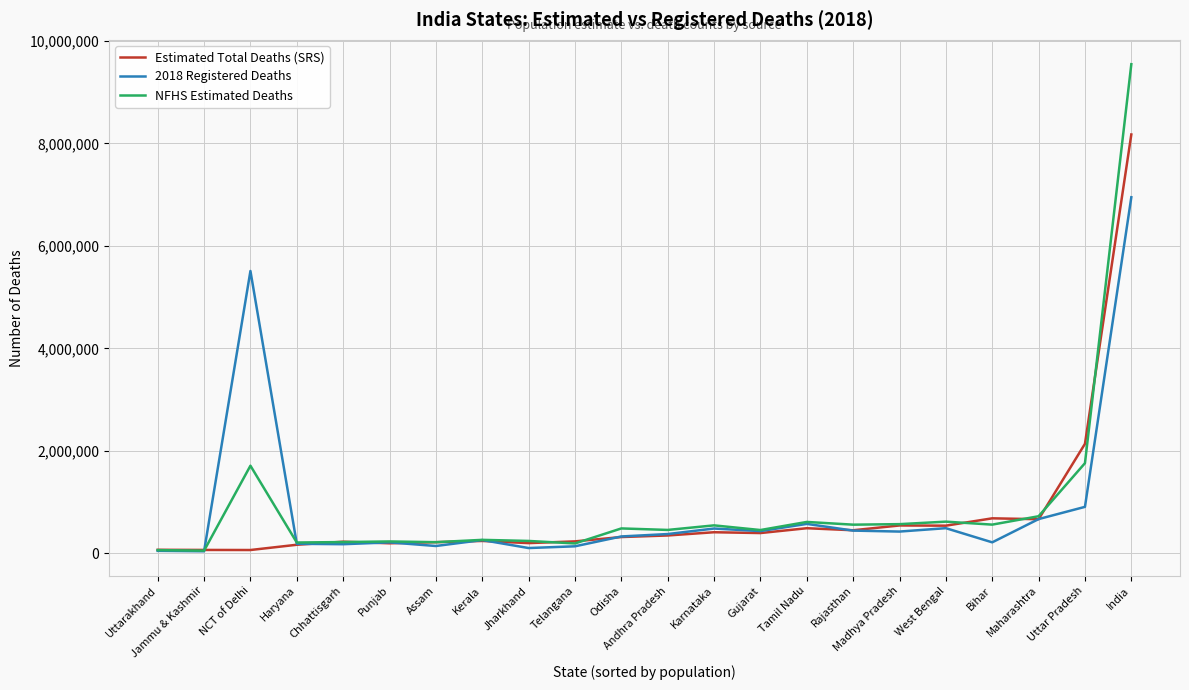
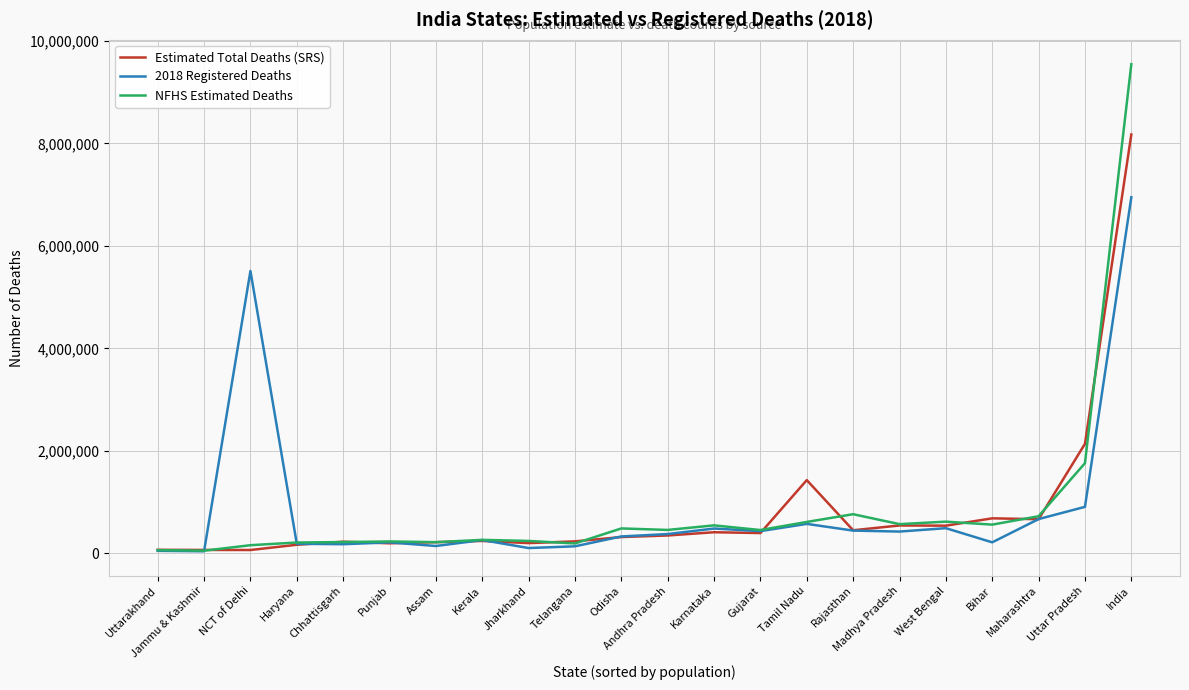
  {
    "Estimated Total Deaths (SRS)": {
      "NCT of Delhi": "100,000",
      "Karnataka": "400,000",
-     "Tamil Nadu": "500,000",
+     "Tamil Nadu": "1,400,000",
      "Bihar": "700,000",
      "Uttar Pradesh": "2,100,000",
      "India": "8,200,000"
    },
    "2018 Registered Deaths": {
      "NCT of Delhi": "5,500,000",
      "Assam": "100,000",
      "Jharkhand": "100,000",
      "Telangana": "100,000",
      "Karnataka": "500,000",
      "Madhya Pradesh": "400,000",
      "Bihar": "200,000",
      "Uttar Pradesh": "900,000",
      "India": "7,000,000"
    },
    "NFHS Estimated Deaths": {
-     "NCT of Delhi": "1,700,000",
+     "NCT of Delhi": "200,000",
      "Odisha": "500,000",
      "Andhra Pradesh": "500,000",
      "Karnataka": "500,000",
-     "Rajasthan": "600,000",
+     "Rajasthan": "800,000",
      "West Bengal": "600,000",
      "Bihar": "600,000",
      "Maharashtra": "700,000",
      "Uttar Pradesh": "1,800,000",
      "India": "9,500,000"
    }
  }
